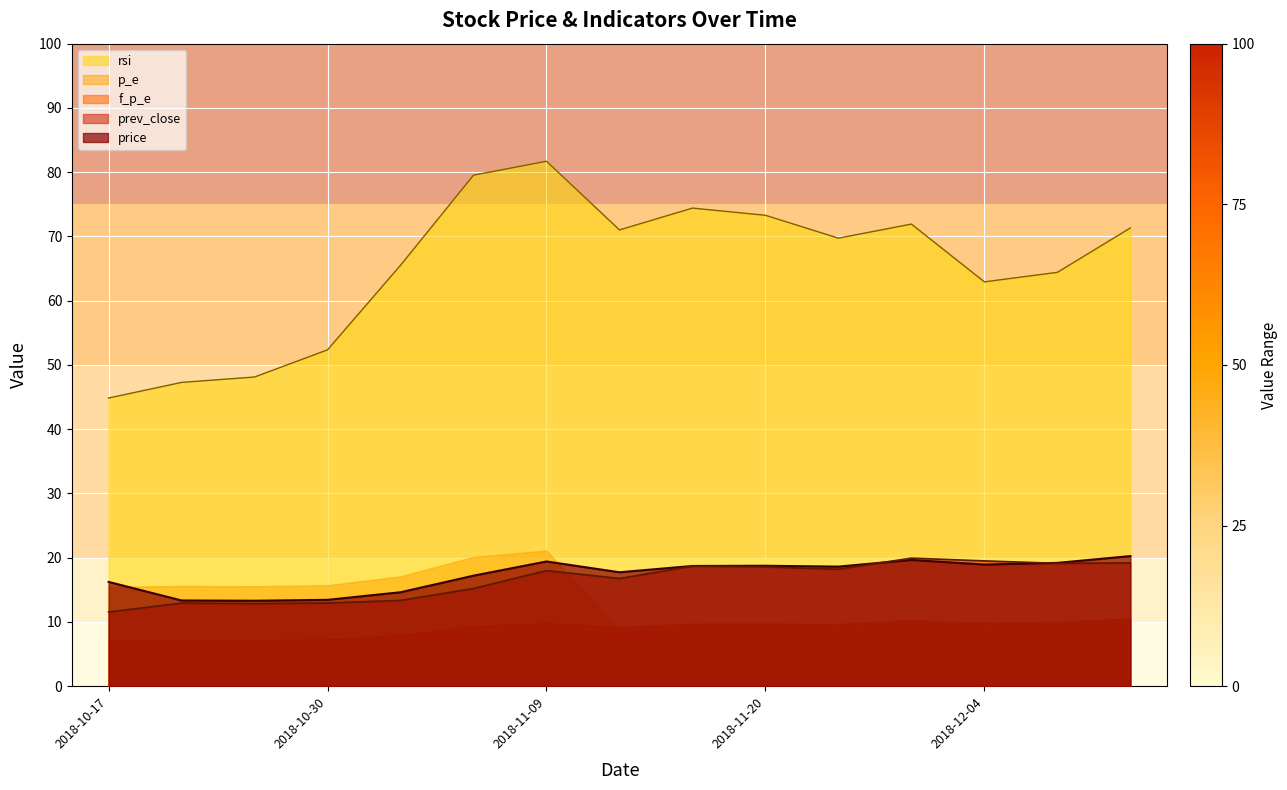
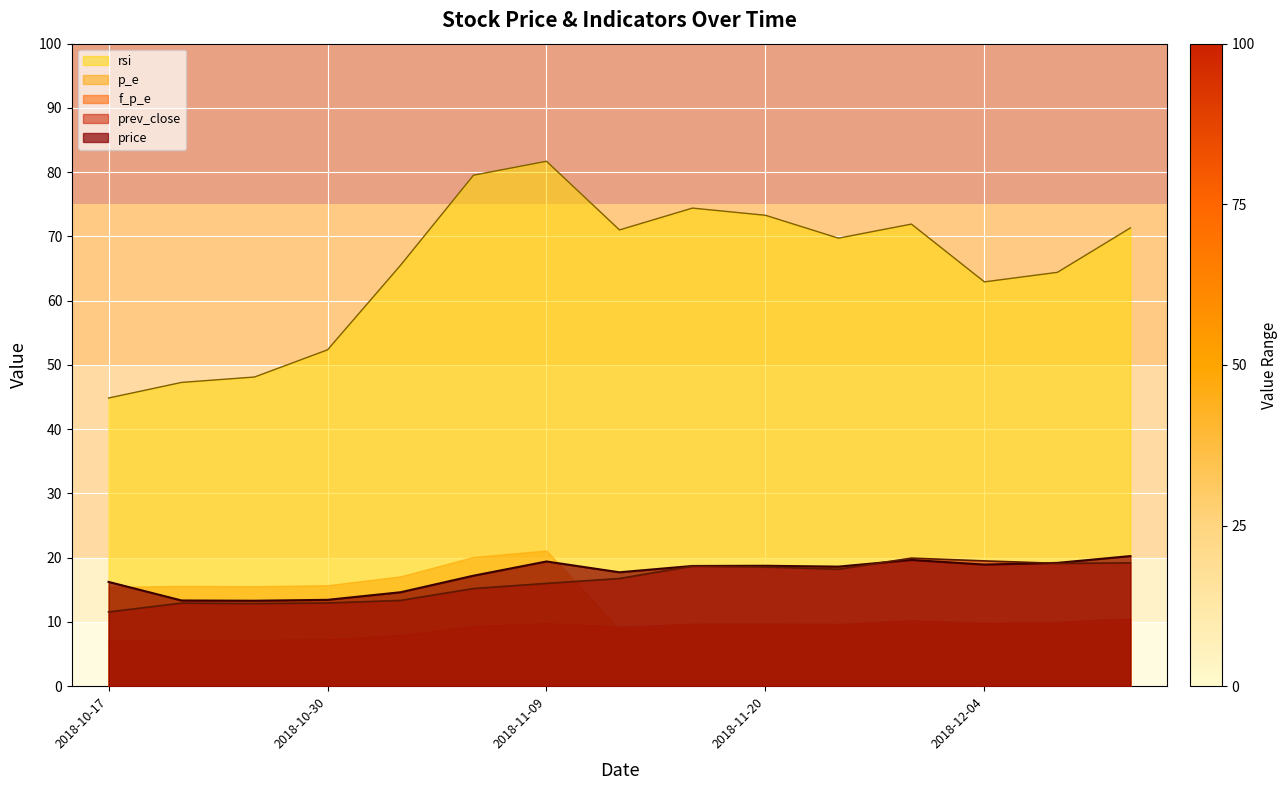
  {
    "prev_close": {
      "2018-10-17": 12,
      "2018-10-30": 13,
-     "2018-11-09": 18,
+     "2018-11-09": 16,
      "2018-12-04": 20
    },
    "price": {
      "2018-10-17": 16,
      "2018-10-30": 13,
      "2018-11-09": 19,
      "2018-12-04": 19
    }
  }
